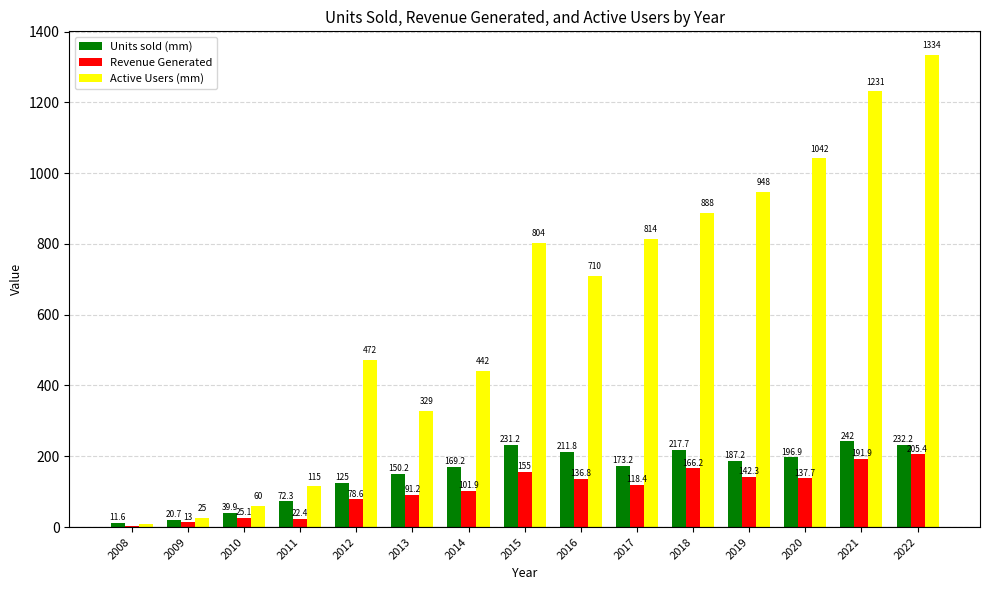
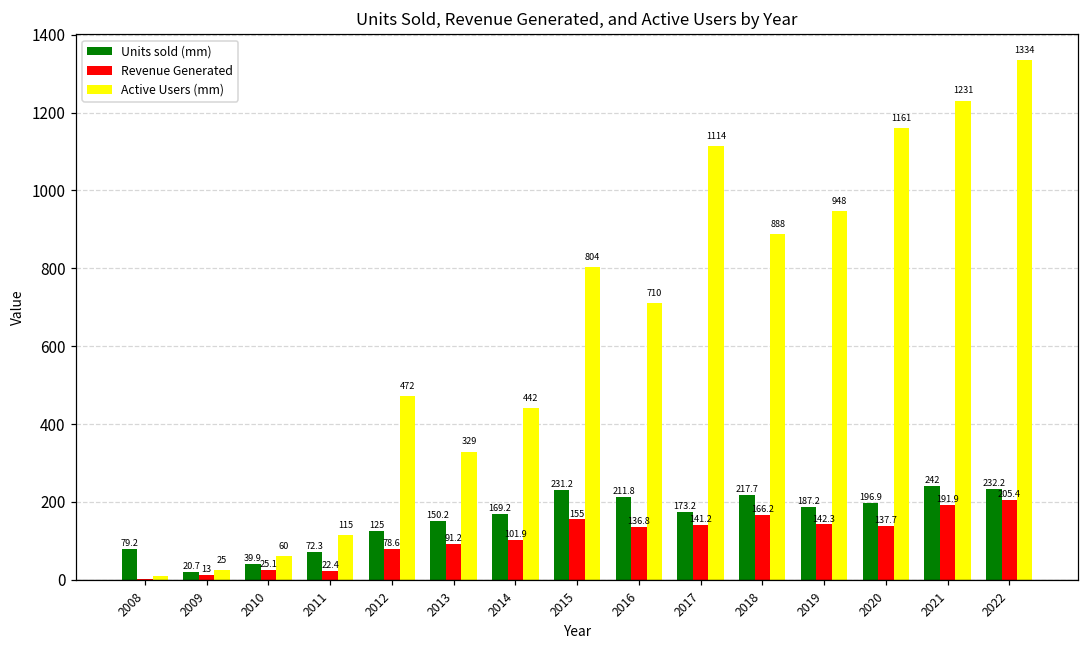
  {
    "Units sold (mm)": {
-     "2008": 11.6,
+     "2008": 79.2,
      "2009": 20.7,
      "2010": 39.9,
      "2011": 72.3,
      "2012": 125,
      "2013": 150.2,
      "2014": 169.2,
      "2015": 231.2,
      "2016": 211.8,
      "2017": 173.2,
      "2018": 217.7,
      "2019": 187.2,
      "2020": 196.9,
      "2021": 242,
      "2022": 232.2
    },
    "Revenue Generated": {
      "2009": 13,
      "2010": 25.1,
      "2011": 22.4,
      "2012": 78.6,
      "2013": 91.2,
      "2014": 101.9,
      "2015": 155,
      "2016": 136.8,
-     "2017": 118.4,
+     "2017": 141.2,
      "2018": 166.2,
      "2019": 142.3,
      "2020": 137.7,
      "2021": 191.9,
      "2022": 205.4
    },
    "Active Users (mm)": {
      "2009": 25,
      "2010": 60,
      "2011": 115,
      "2012": 472,
      "2013": 329,
      "2014": 442,
      "2015": 804,
      "2016": 710,
-     "2017": 814,
+     "2017": 1114,
      "2018": 888,
      "2019": 948,
-     "2020": 1042,
+     "2020": 1161,
      "2021": 1231,
      "2022": 1334
    }
  }
